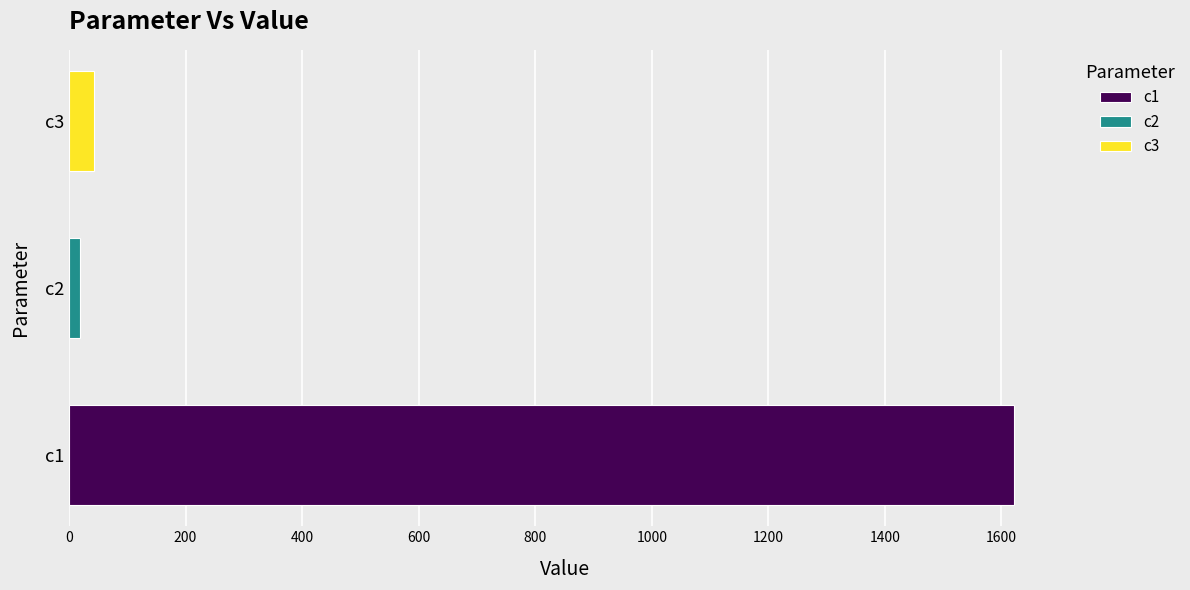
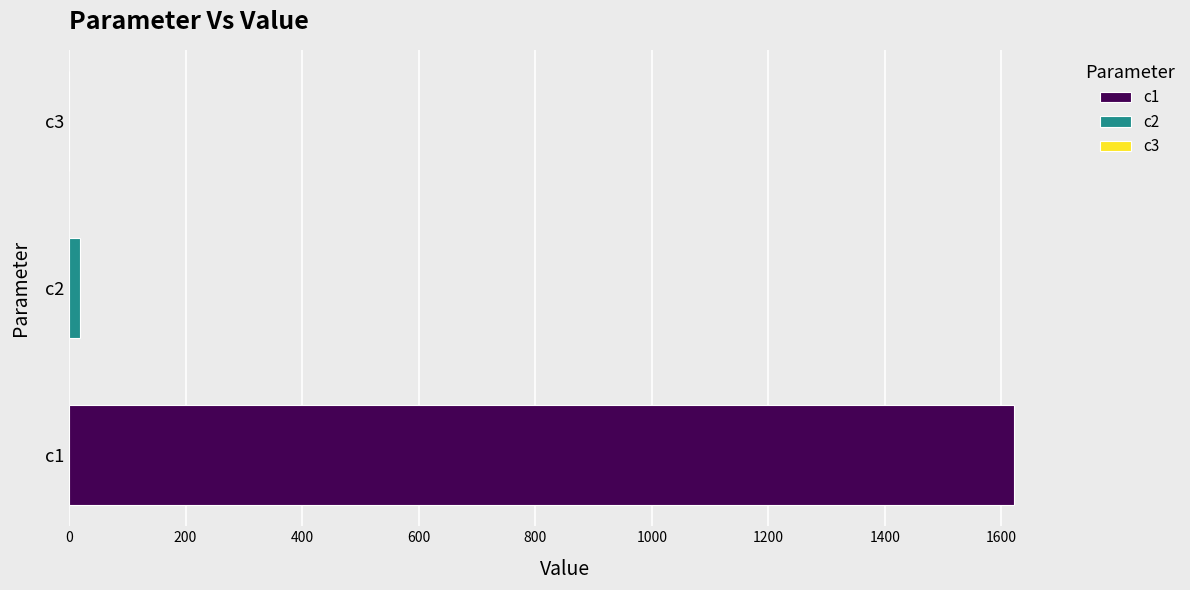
  {
-   "c3": 40,
+   "c3": 0,
    "c2": 20,
    "c1": 1620
  }
